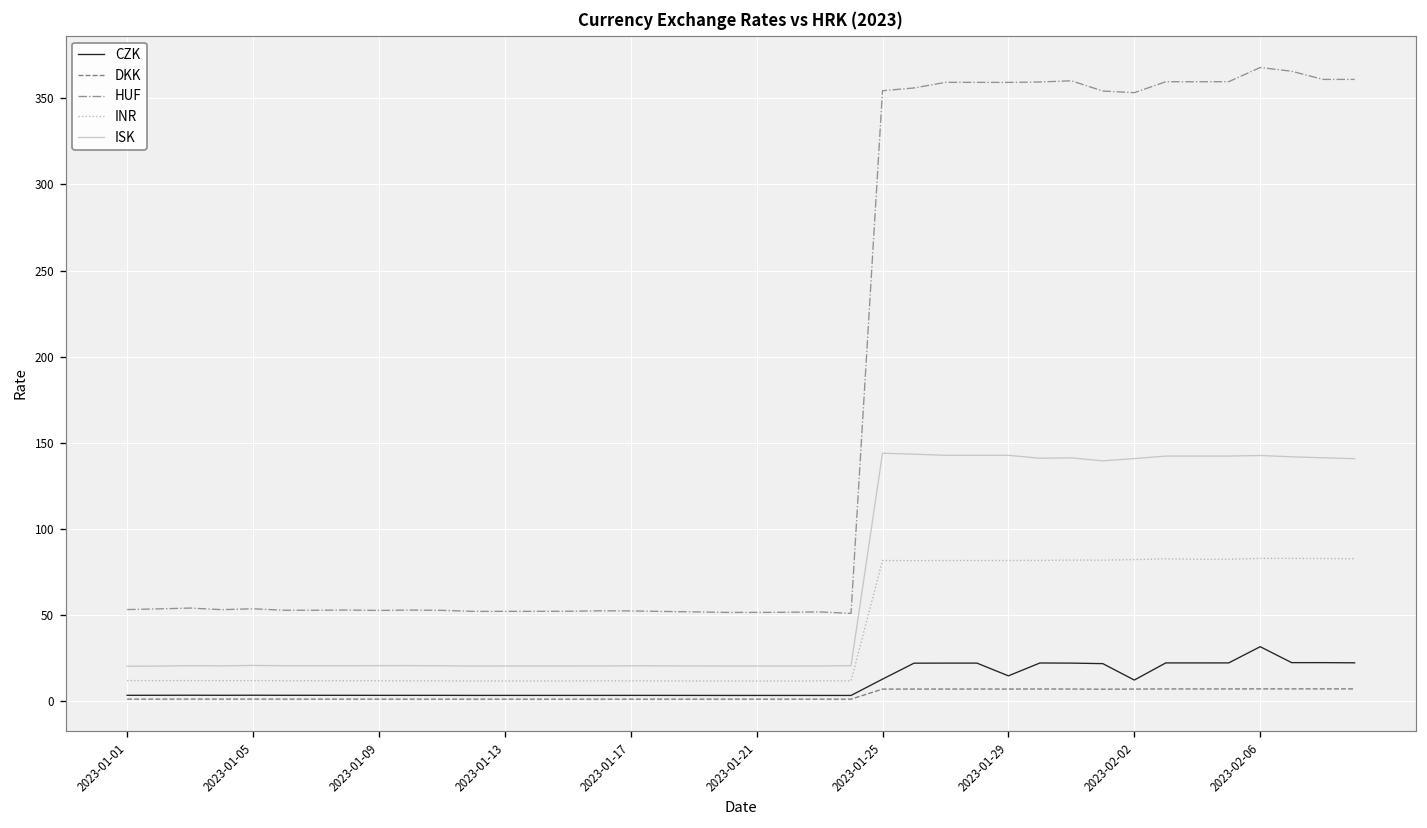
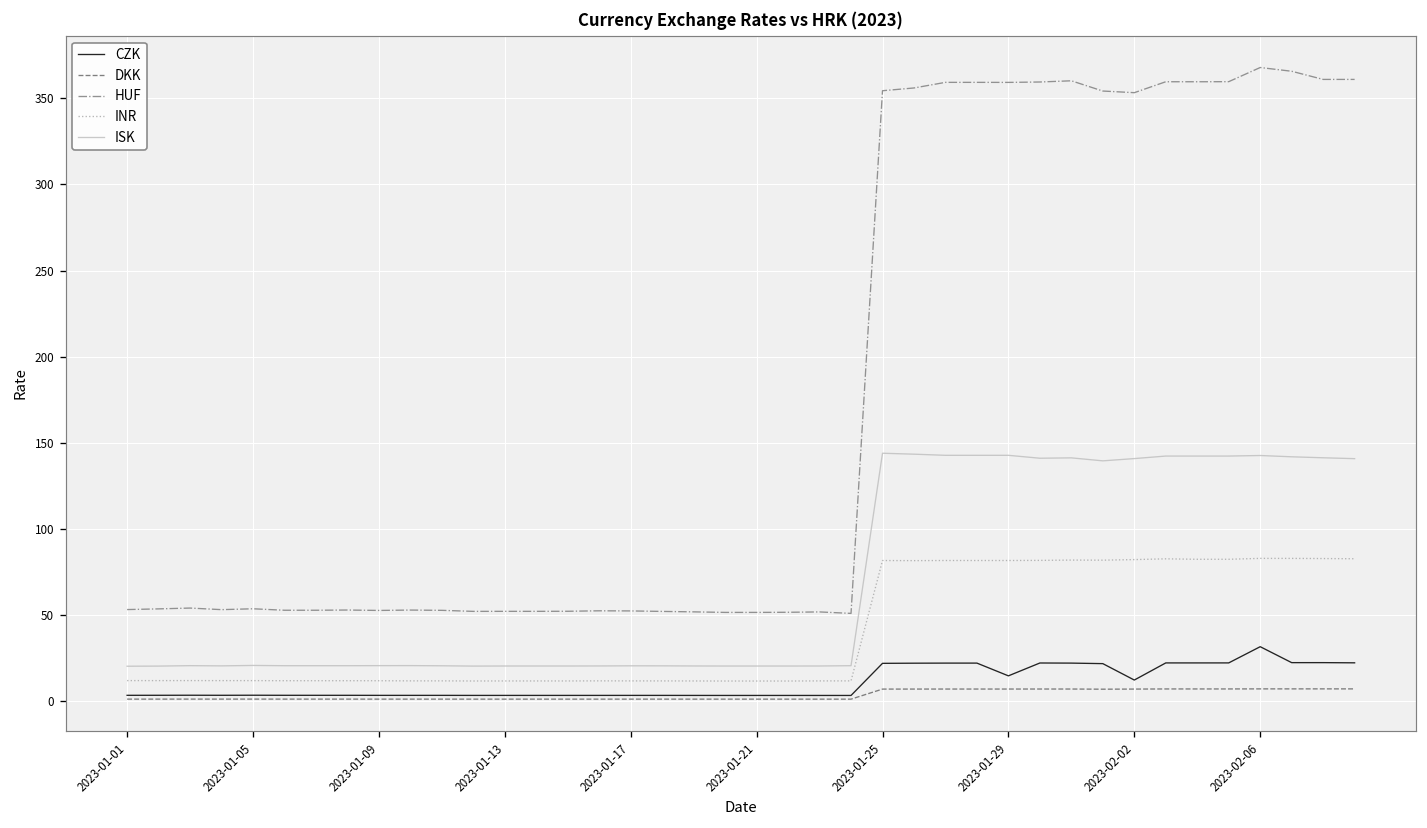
  {
    "CZK": {
      "2023-01-01": 3,
      "2023-01-05": 3,
      "2023-01-09": 3,
      "2023-01-13": 3,
      "2023-01-17": 3,
      "2023-01-21": 3,
-     "2023-01-25": 13,
+     "2023-01-25": 22,
      "2023-01-29": 15,
      "2023-02-02": 12,
      "2023-02-06": 31
    }
  }
